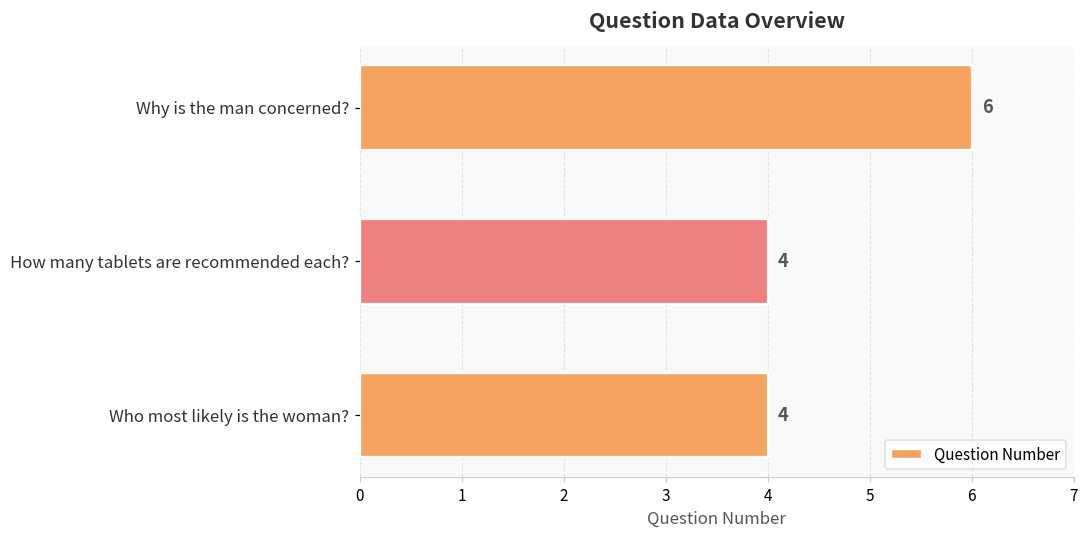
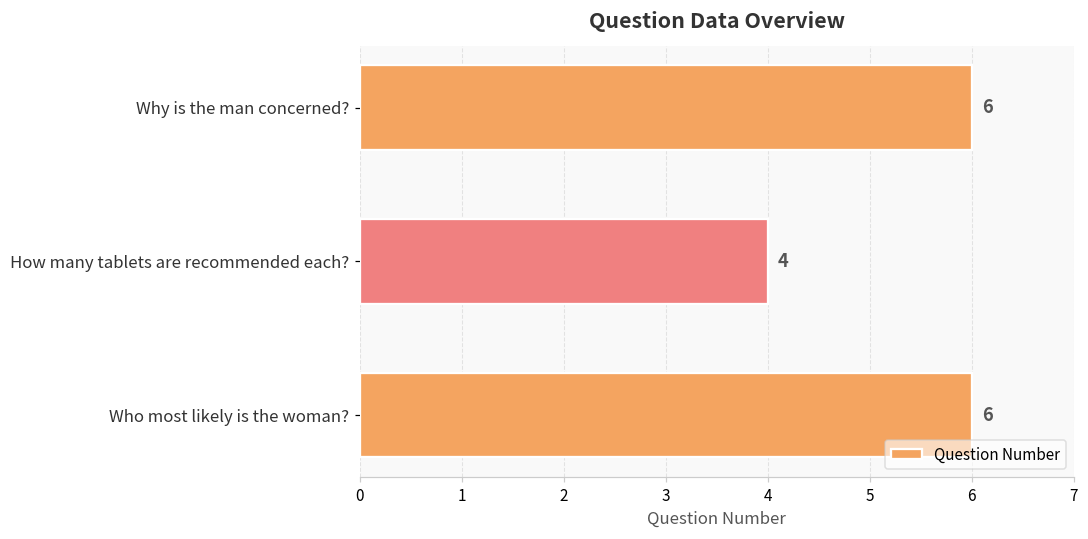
  {
    "Why is the man concerned?": 6,
    "How many tablets are recommended each?": 4,
-   "Who most likely is the woman?": 4
+   "Who most likely is the woman?": 6
  }
